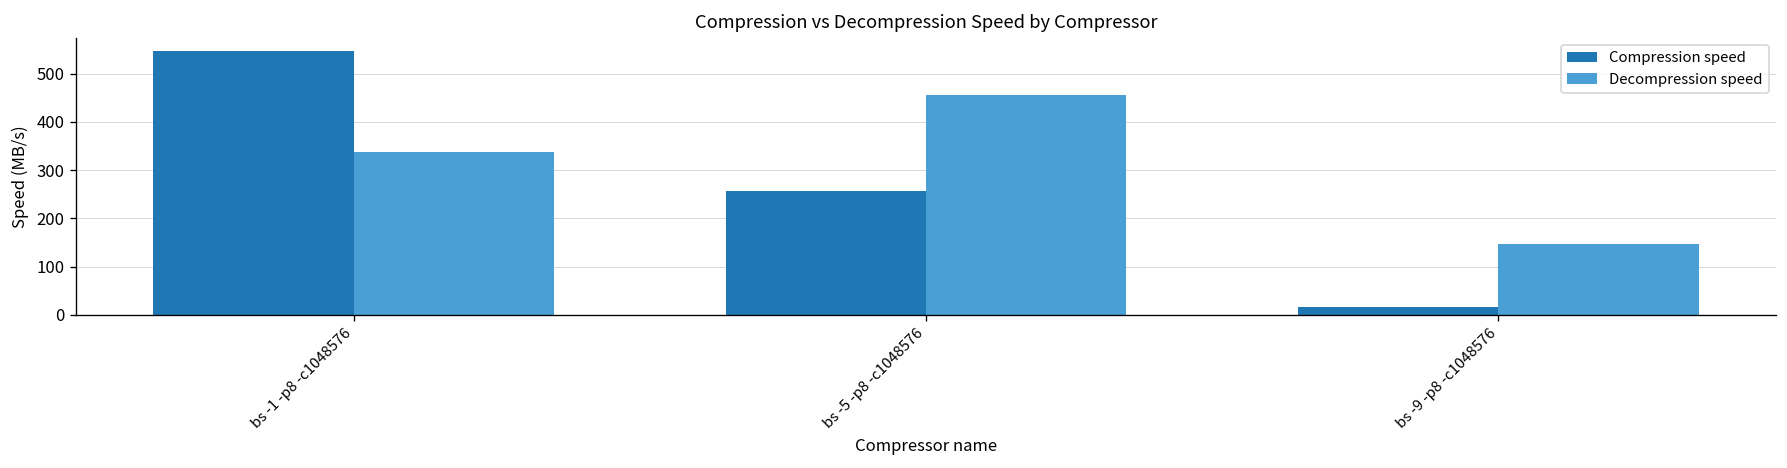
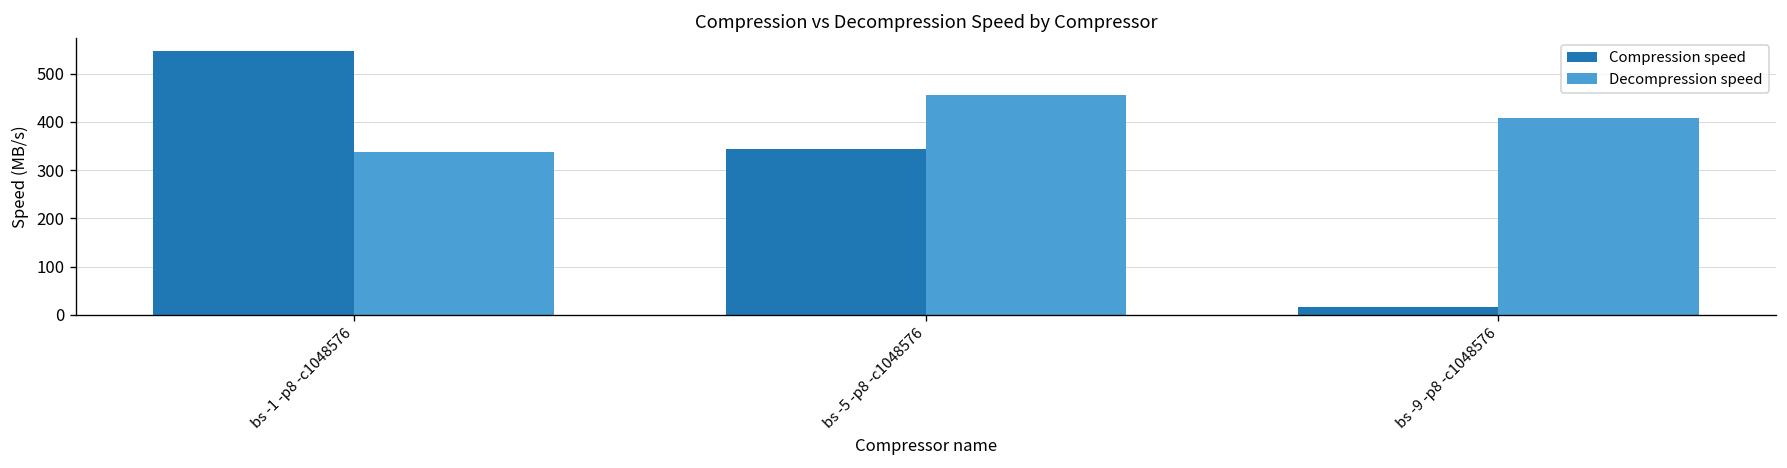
  {
    "Compression speed": {
      "bs -1 -p8 -c1048576": 550,
-     "bs -5 -p8 -c1048576": 260,
+     "bs -5 -p8 -c1048576": 340,
      "bs -9 -p8 -c1048576": 20
    },
    "Decompression speed": {
      "bs -1 -p8 -c1048576": 340,
      "bs -5 -p8 -c1048576": 460,
-     "bs -9 -p8 -c1048576": 150
+     "bs -9 -p8 -c1048576": 410
    }
  }
